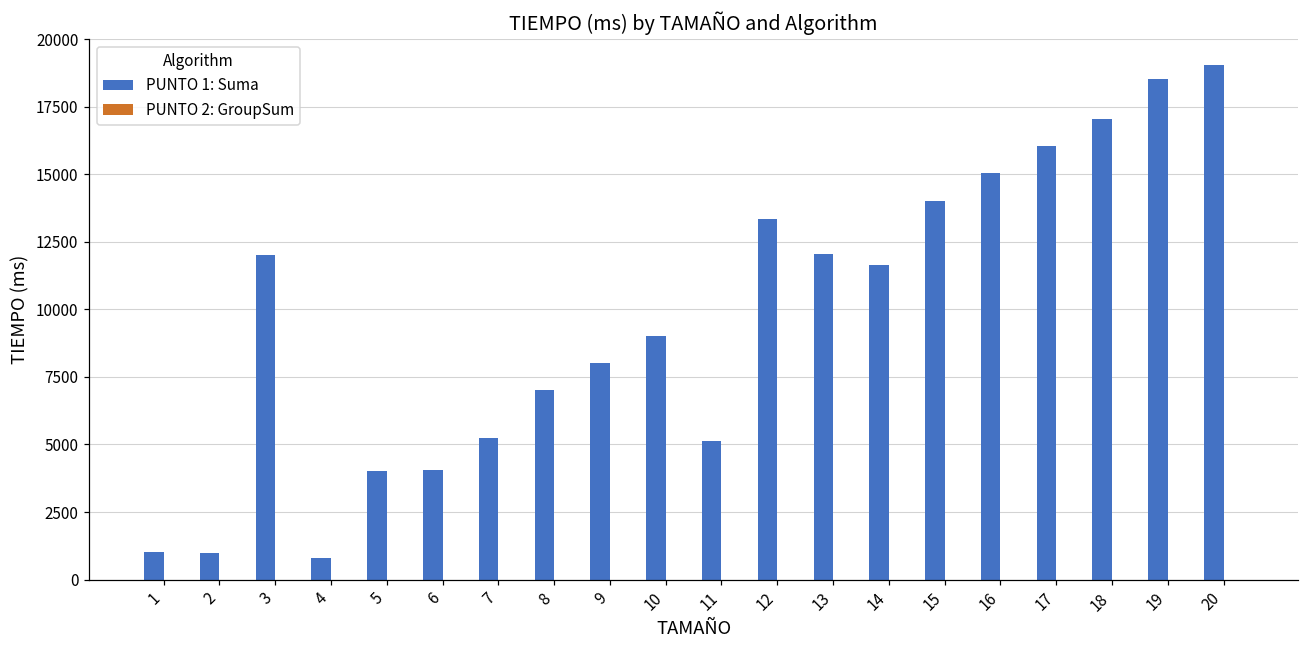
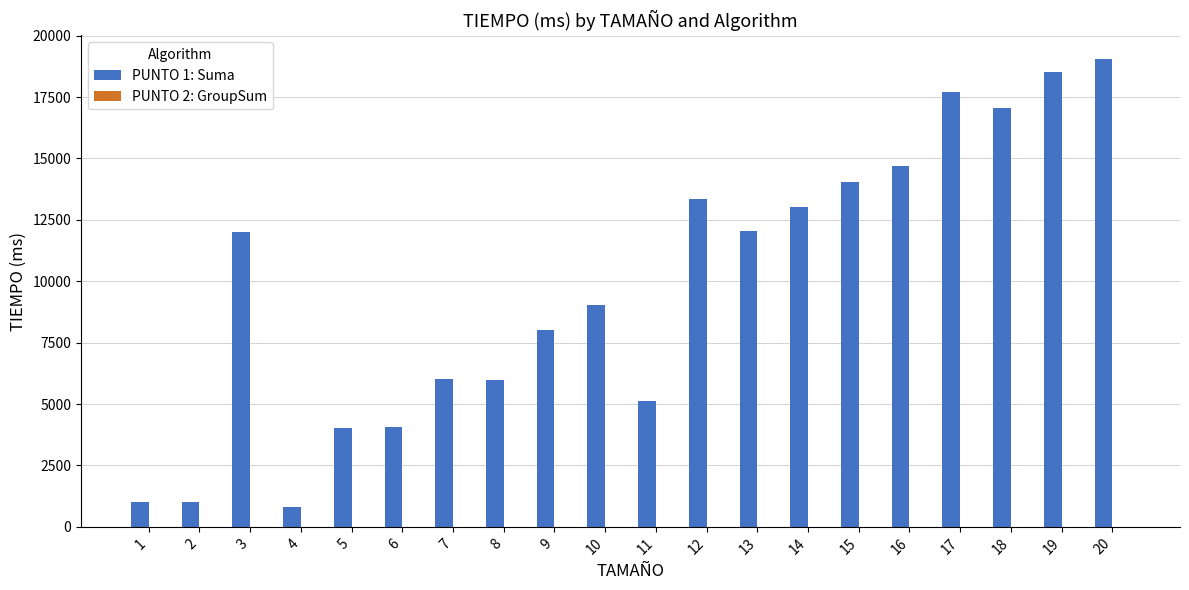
  {
    "PUNTO 1: Suma": {
      "1": 1000,
      "2": 1000,
      "3": 12000,
      "4": 800,
      "5": 4000,
      "6": 4100,
-     "7": 5200,
-     "8": 7000,
+     "7": 6000,
+     "8": 6000,
      "9": 8000,
      "10": 9000,
      "11": 5100,
      "12": 13400,
      "13": 12000,
-     "14": 11700,
+     "14": 13000,
      "15": 14000,
-     "16": 15000,
-     "17": 16100,
+     "16": 14700,
+     "17": 17700,
      "18": 17000,
      "19": 18500,
      "20": 19100
    },
    "PUNTO 2: GroupSum": {
      "1": 0,
      "2": 0,
      "3": 0,
      "4": 0,
      "5": 0,
      "6": 0,
      "7": 0,
      "8": 0,
      "9": 0,
      "10": 0,
      "11": 0,
      "12": 0,
      "13": 0,
      "14": 0,
      "15": 0,
      "16": 0,
      "17": 0,
      "18": 0,
      "19": 0,
      "20": 0
    }
  }
